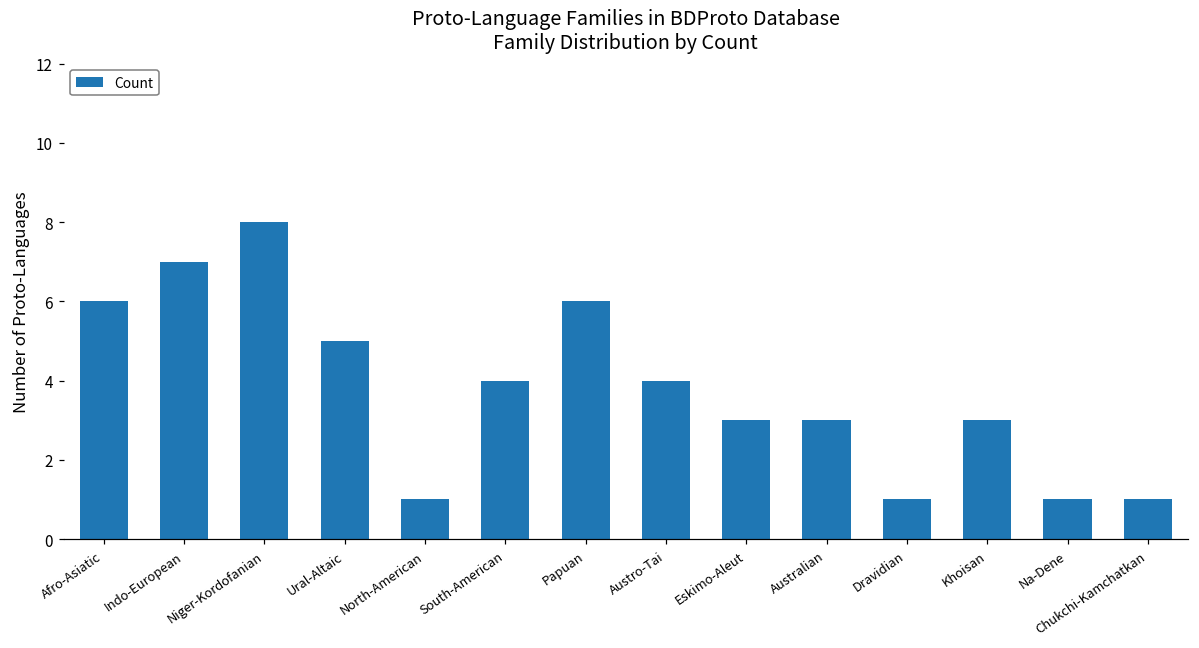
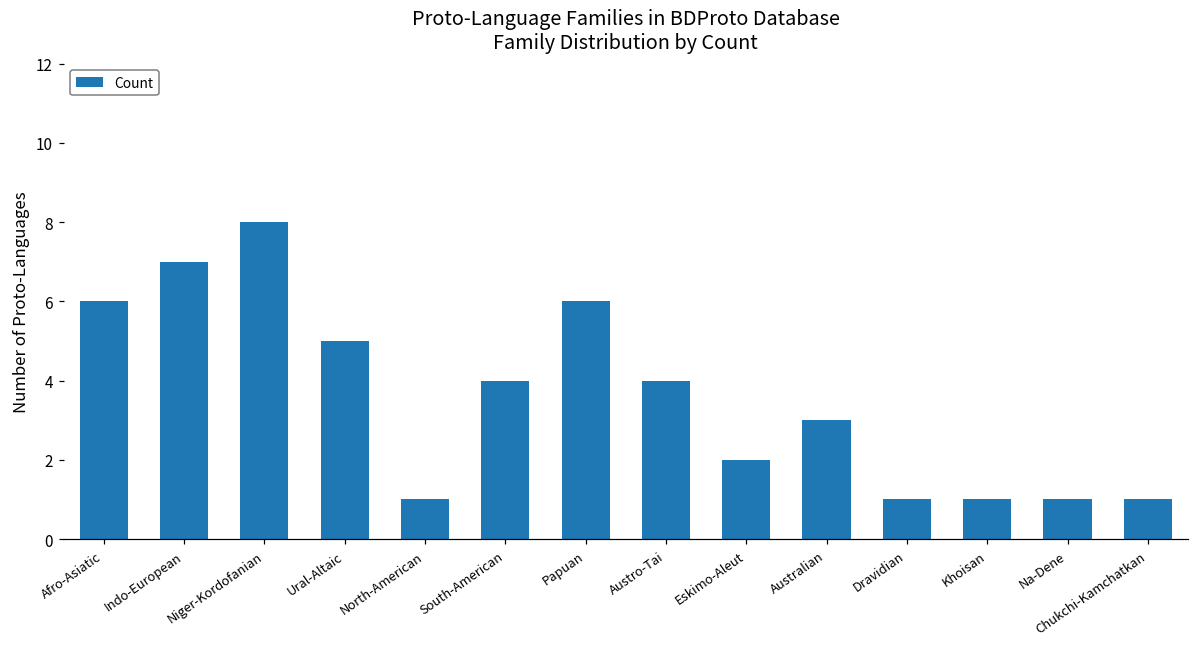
  {
    "Afro-Asiatic": 6,
    "Indo-European": 7,
    "Niger-Kordofanian": 8,
    "Ural-Altaic": 5,
    "North-American": 1,
    "South-American": 4,
    "Papuan": 6,
    "Austro-Tai": 4,
-   "Eskimo-Aleut": 3,
+   "Eskimo-Aleut": 2,
    "Australian": 3,
    "Dravidian": 1,
-   "Khoisan": 3,
+   "Khoisan": 1,
    "Na-Dene": 1,
    "Chukchi-Kamchatkan": 1
  }
